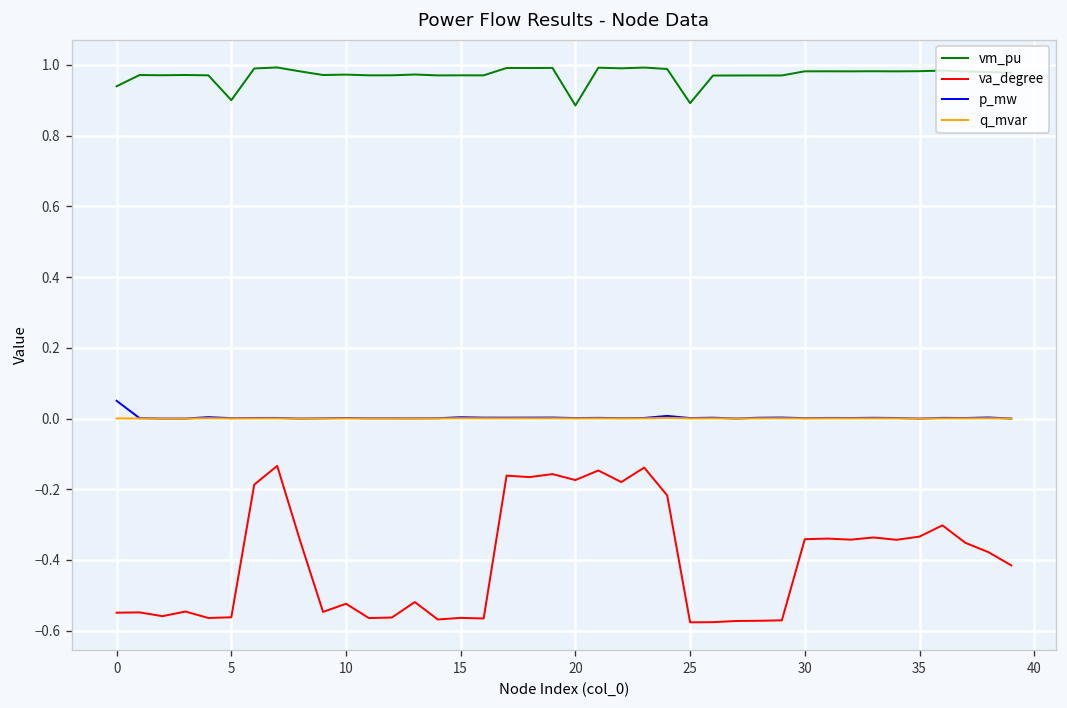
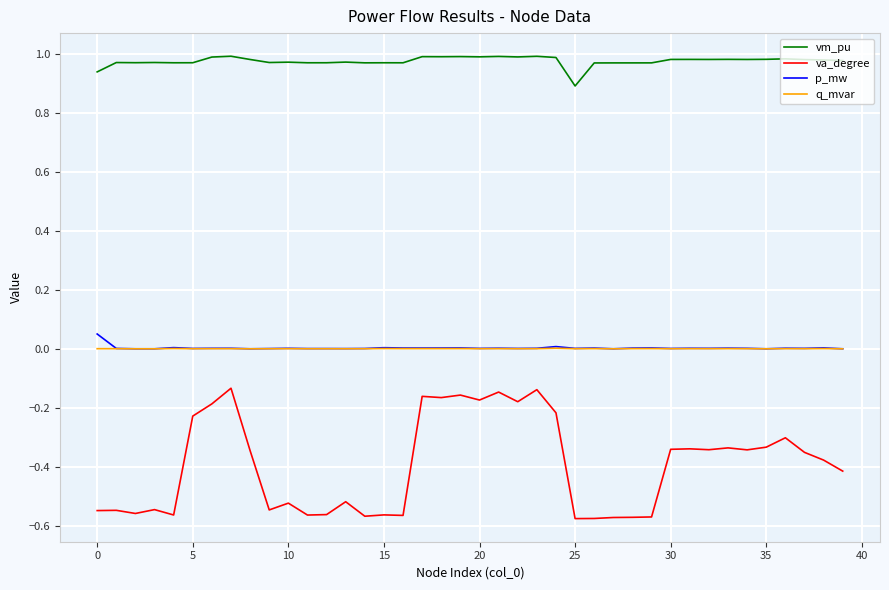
  {
    "vm_pu": {
      "0": 0.94,
-     "5": 0.90,
+     "5": 0.97,
      "10": 0.97,
      "15": 0.97,
-     "20": 0.89,
+     "20": 0.99,
      "25": 0.89,
      "30": 0.98,
      "35": 0.98
    },
    "va_degree": {
      "0": -0.55,
-     "5": -0.56,
+     "5": -0.23,
      "10": -0.52,
      "15": -0.56,
      "20": -0.17,
      "25": -0.58,
      "30": -0.34,
      "35": -0.33
    },
    "p_mw": {
      "0": 0.05
    },
    "q_mvar": {
      "0": 0.00
    }
  }
